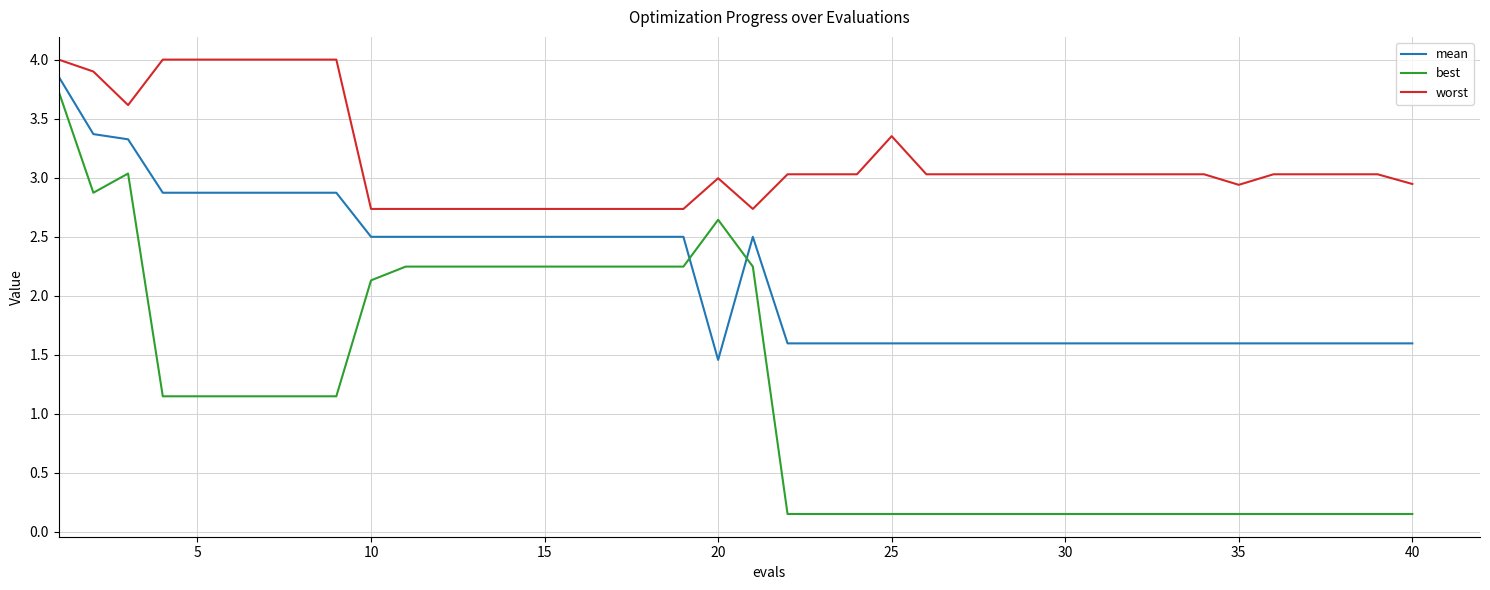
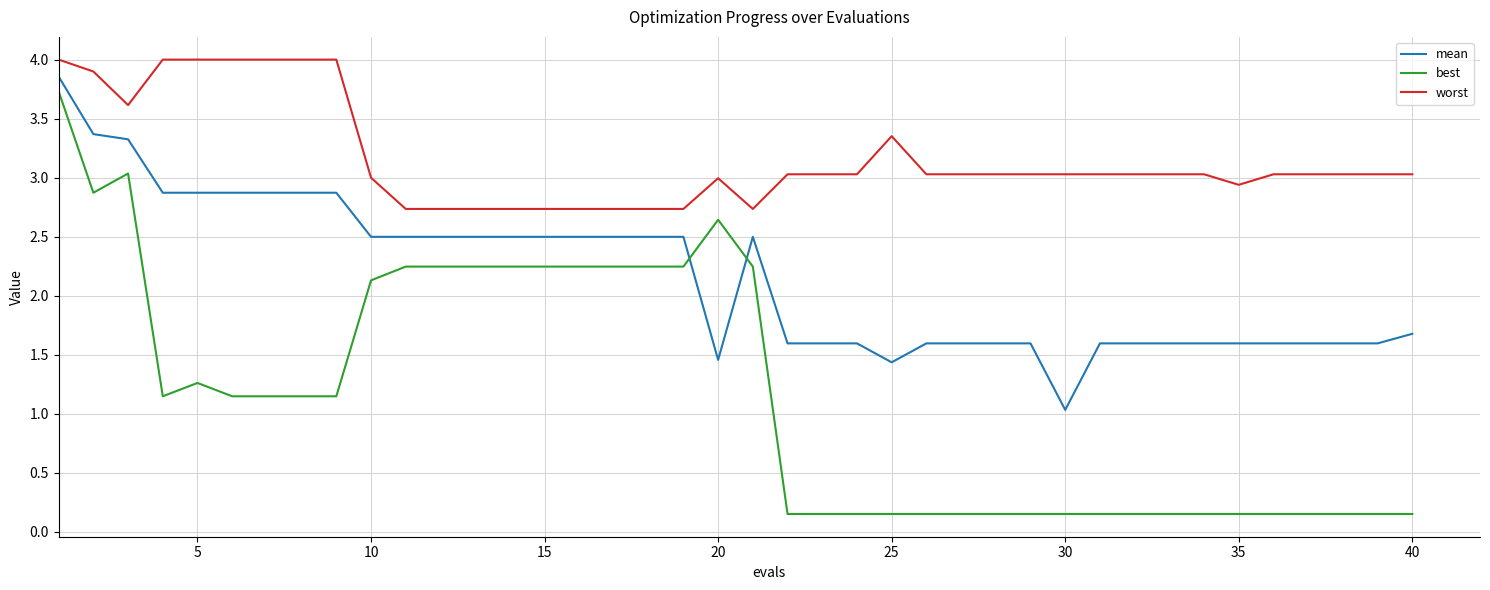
  {
    "mean": {
      "5": 2.87,
      "10": 2.50,
      "15": 2.50,
      "20": 1.46,
-     "25": 1.60,
-     "30": 1.60,
+     "25": 1.44,
+     "30": 1.03,
      "35": 1.60,
-     "40": 1.60
+     "40": 1.68
    },
    "best": {
-     "5": 1.15,
+     "5": 1.26,
      "10": 2.13,
      "15": 2.25,
      "20": 2.64,
      "25": 0.15,
      "30": 0.15,
      "35": 0.15,
      "40": 0.15
    },
    "worst": {
      "5": 4.00,
-     "10": 2.74,
+     "10": 3.00,
      "15": 2.74,
      "20": 3.00,
      "25": 3.35,
      "30": 3.03,
      "35": 2.94,
-     "40": 2.95
+     "40": 3.03
    }
  }
